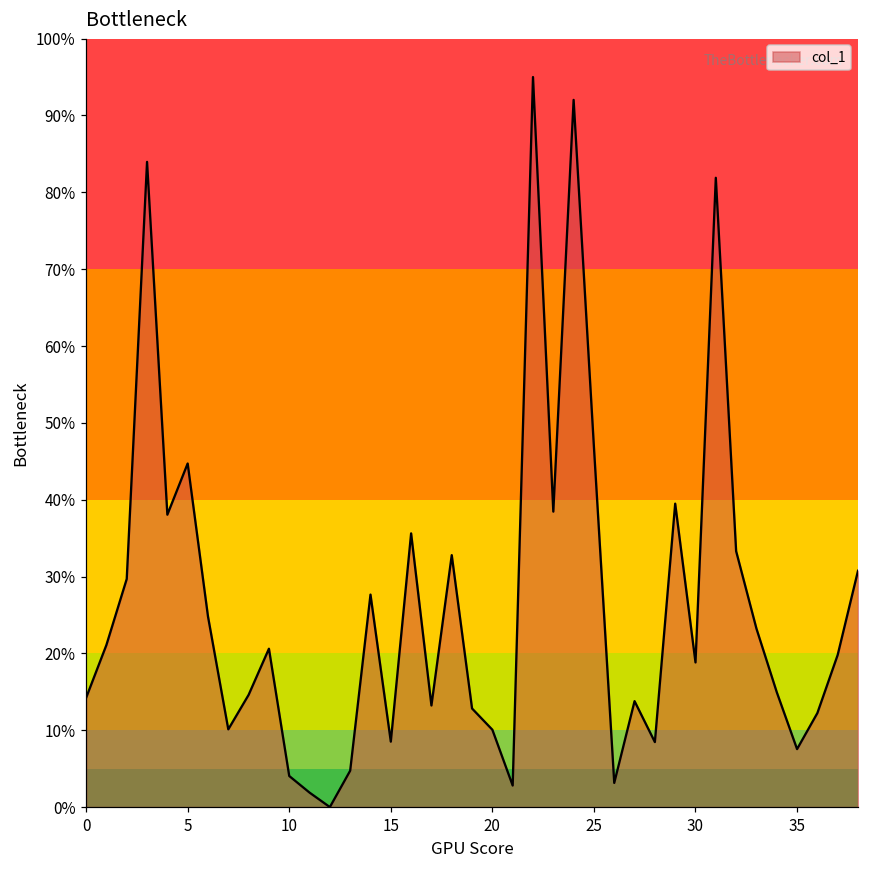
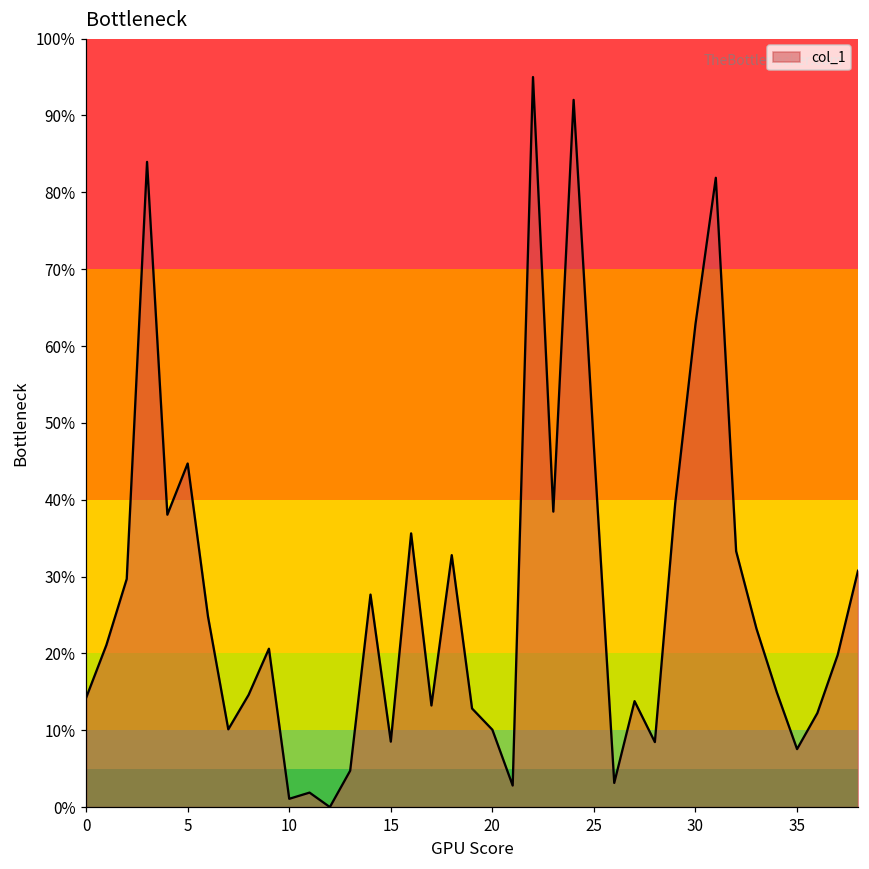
  {
    "0": "14%",
    "5": "45%",
-   "10": "4%",
+   "10": "1%",
    "15": "9%",
    "20": "10%",
    "25": "47%",
-   "30": "19%",
+   "30": "63%",
    "35": "8%"
  }
